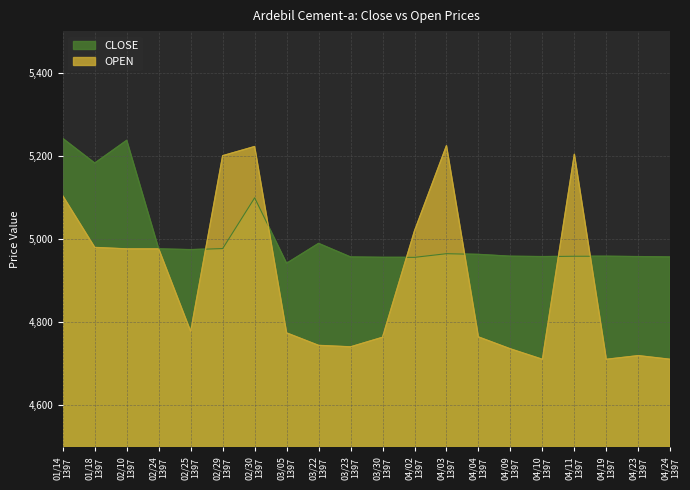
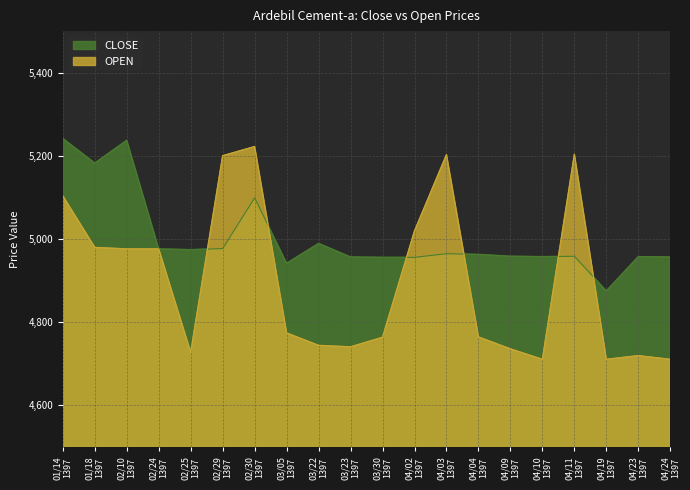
  {
    "CLOSE": {
      "01/14 1397": "5,240",
      "01/18 1397": "5,180",
      "02/10 1397": "5,240",
      "02/25 1397": "4,970",
      "02/29 1397": "4,980",
      "02/30 1397": "5,100",
      "03/05 1397": "4,940",
      "03/22 1397": "4,990",
      "03/23 1397": "4,960",
      "03/30 1397": "4,960",
      "04/02 1397": "4,960",
      "04/03 1397": "4,960",
      "04/04 1397": "4,960",
      "04/09 1397": "4,960",
      "04/10 1397": "4,960",
      "04/11 1397": "4,960",
-     "04/19 1397": "4,960",
+     "04/19 1397": "4,880",
      "04/23 1397": "4,960",
      "04/24 1397": "4,960"
    },
    "OPEN": {
      "01/14 1397": "5,100",
      "01/18 1397": "4,980",
      "02/10 1397": "4,980",
-     "02/25 1397": "4,780",
+     "02/25 1397": "4,730",
      "02/29 1397": "5,200",
      "02/30 1397": "5,220",
      "03/05 1397": "4,770",
      "03/22 1397": "4,740",
      "03/23 1397": "4,740",
      "03/30 1397": "4,760",
      "04/02 1397": "5,020",
-     "04/03 1397": "5,220",
+     "04/03 1397": "5,200",
      "04/04 1397": "4,760",
      "04/09 1397": "4,740",
      "04/10 1397": "4,710",
      "04/11 1397": "5,200",
      "04/19 1397": "4,710",
      "04/23 1397": "4,720",
      "04/24 1397": "4,710"
    }
  }
